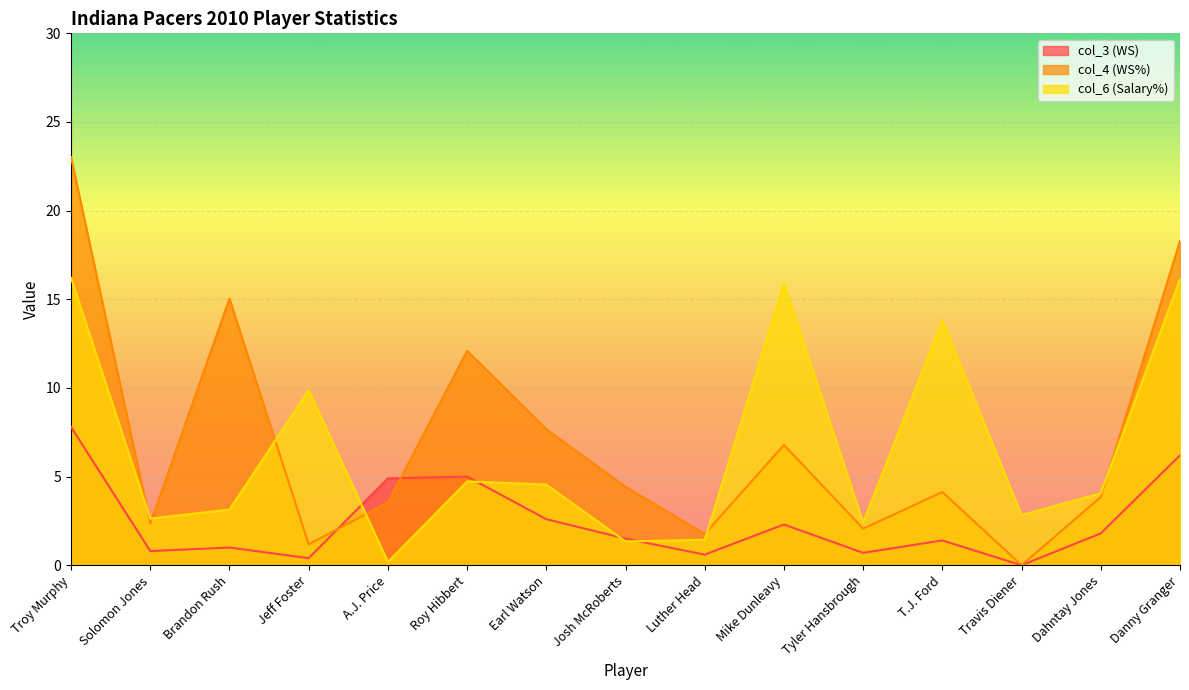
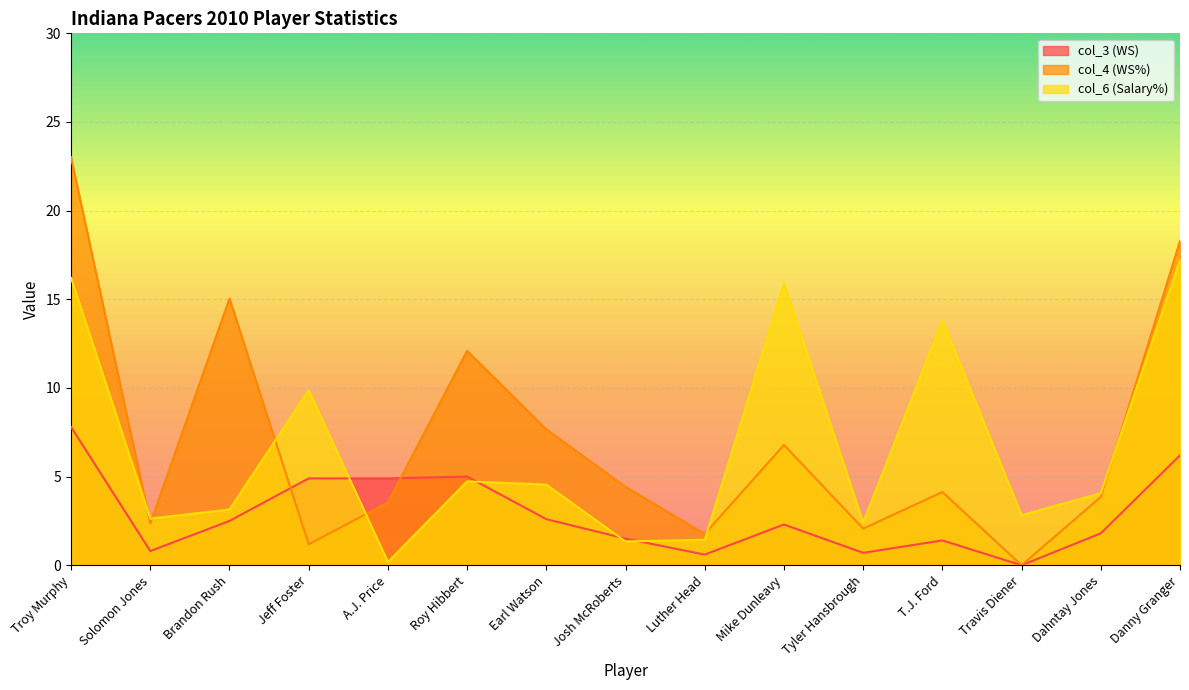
  {
    "col_3 (WS)": {
      "Troy Murphy": 7.8,
      "Solomon Jones": 0.8,
-     "Brandon Rush": 1.0,
-     "Jeff Foster": 0.4,
+     "Brandon Rush": 2.5,
+     "Jeff Foster": 4.9,
      "A.J. Price": 4.9,
      "Roy Hibbert": 5.0,
      "Earl Watson": 2.6,
      "Josh McRoberts": 1.5,
      "Luther Head": 0.6,
      "Mike Dunleavy": 2.3,
      "Tyler Hansbrough": 0.7,
      "T.J. Ford": 1.4,
      "Dahntay Jones": 1.8,
      "Danny Granger": 6.2
    },
    "col_4 (WS%)": {
      "Troy Murphy": 23.0,
      "Solomon Jones": 2.4,
      "Brandon Rush": 15.0,
      "Jeff Foster": 1.2,
      "A.J. Price": 3.5,
      "Roy Hibbert": 12.1,
      "Earl Watson": 7.7,
      "Josh McRoberts": 4.4,
      "Luther Head": 1.8,
      "Mike Dunleavy": 6.8,
      "Tyler Hansbrough": 2.1,
      "T.J. Ford": 4.1,
      "Dahntay Jones": 3.9,
      "Danny Granger": 18.3
    },
    "col_6 (Salary%)": {
      "Troy Murphy": 16.2,
      "Solomon Jones": 2.6,
      "Brandon Rush": 3.1,
      "Jeff Foster": 9.9,
      "A.J. Price": 0.2,
      "Roy Hibbert": 4.7,
      "Earl Watson": 4.6,
      "Josh McRoberts": 1.3,
      "Luther Head": 1.4,
      "Mike Dunleavy": 15.9,
      "Tyler Hansbrough": 2.4,
      "T.J. Ford": 13.8,
      "Travis Diener": 2.8,
      "Dahntay Jones": 4.1,
-     "Danny Granger": 16.1
+     "Danny Granger": 17.2
    }
  }
